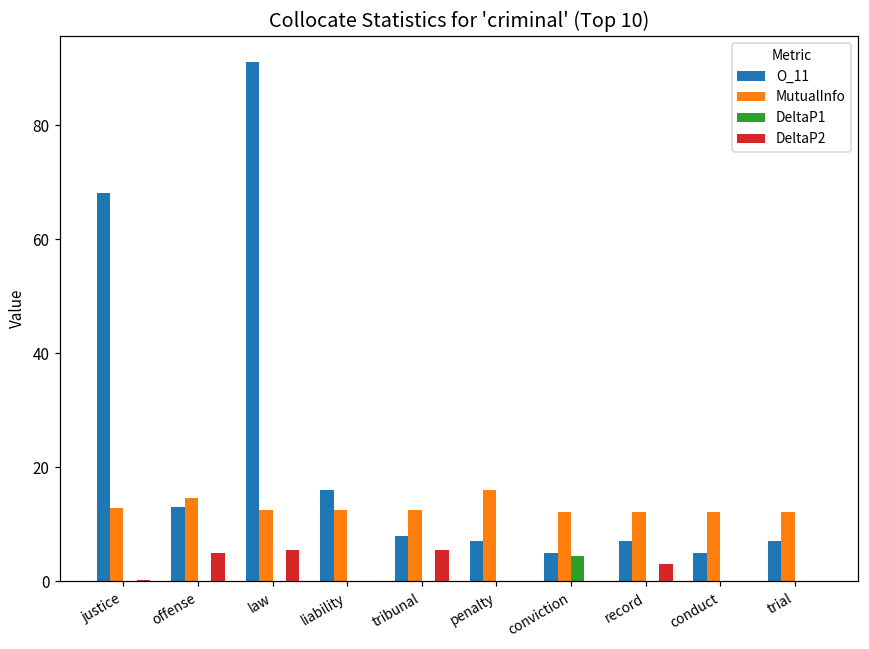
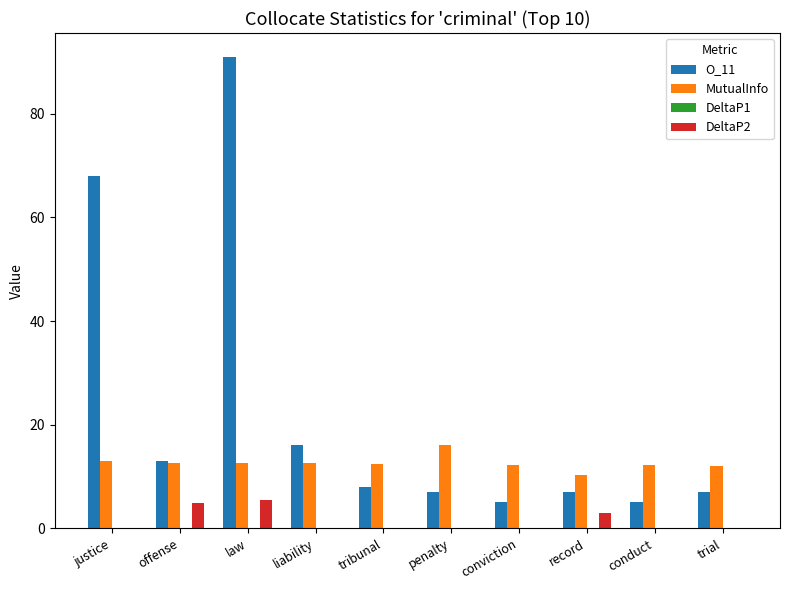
  {
    "O_11": {
      "justice": 68,
      "offense": 13,
      "law": 91,
      "liability": 16,
      "tribunal": 8,
      "penalty": 7,
      "conviction": 5,
      "record": 7,
      "conduct": 5,
      "trial": 7
    },
    "MutualInfo": {
      "justice": 13,
-     "offense": 15,
+     "offense": 13,
      "law": 13,
      "liability": 13,
      "tribunal": 12,
      "penalty": 16,
      "conviction": 12,
-     "record": 12,
+     "record": 10,
      "conduct": 12,
      "trial": 12
    },
    "DeltaP1": {
-     "conviction": 4
+     "conviction": 0
    },
    "DeltaP2": {
      "offense": 5,
      "law": 6,
-     "tribunal": 5,
+     "tribunal": 0,
      "record": 3
    }
  }
